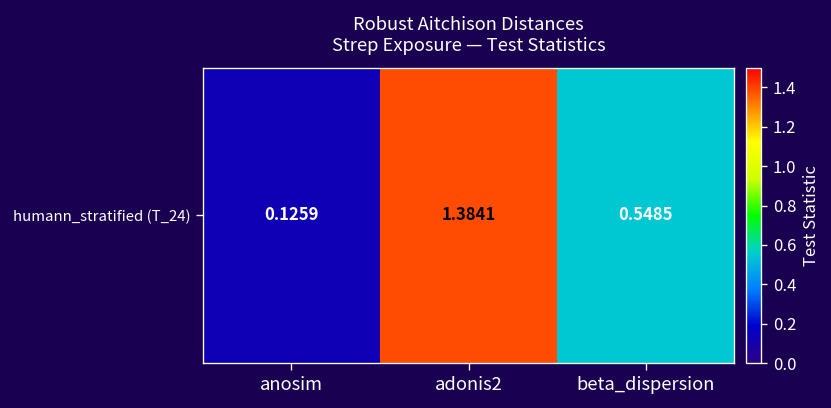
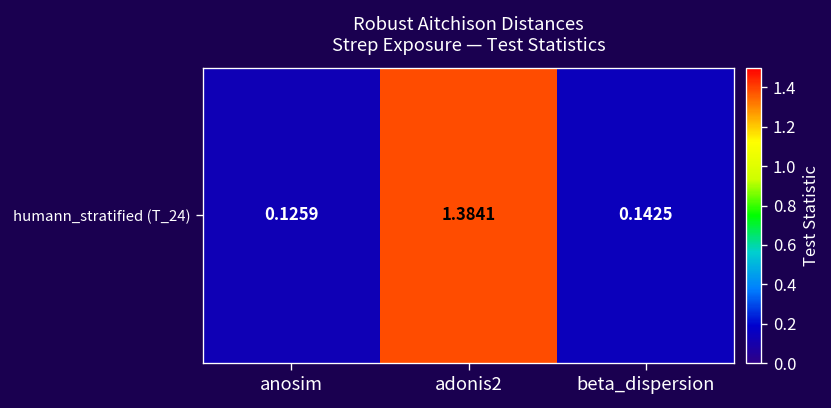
  {
    "humann_stratified (T_24)": {
      "anosim": 0.1259,
      "adonis2": 1.3841,
-     "beta_dispersion": 0.5485
+     "beta_dispersion": 0.1425
    }
  }
